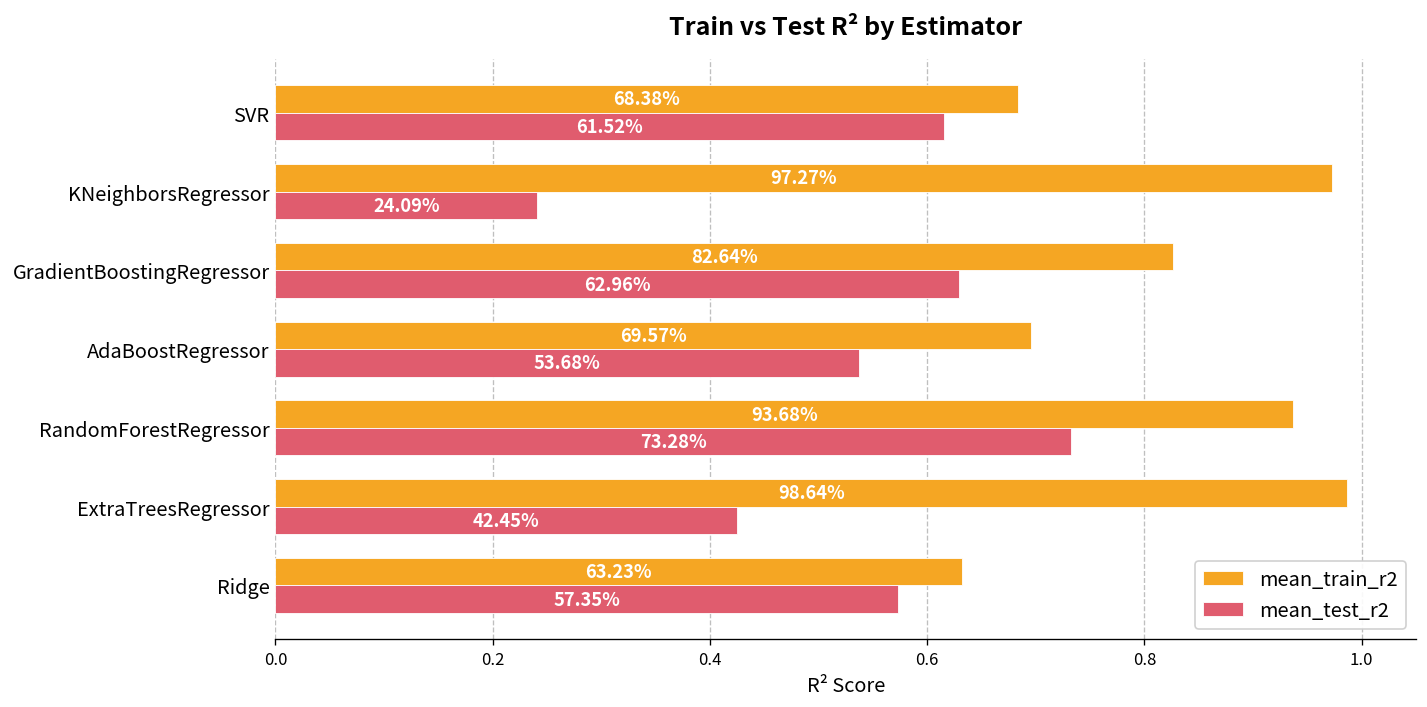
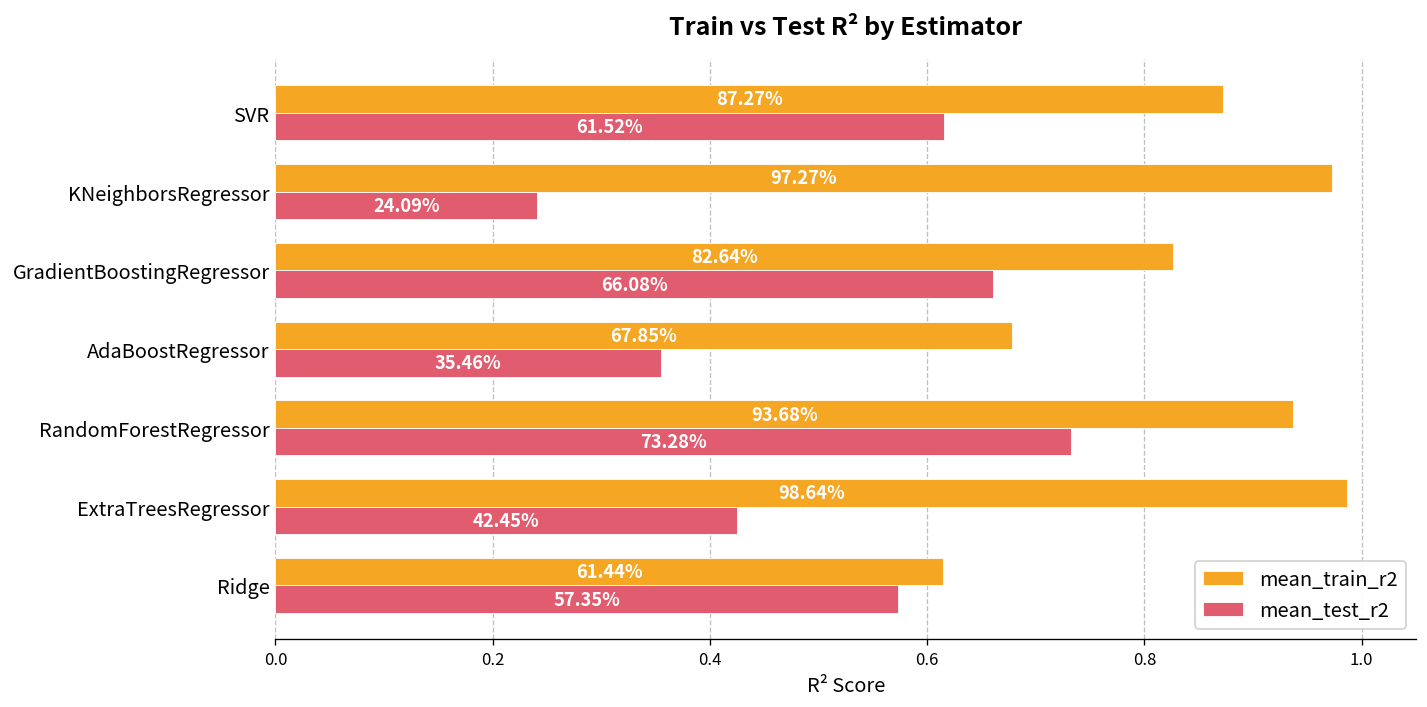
  {
    "mean_train_r2": {
-     "SVR": "68.38%",
+     "SVR": "87.27%",
      "KNeighborsRegressor": "97.27%",
      "GradientBoostingRegressor": "82.64%",
-     "AdaBoostRegressor": "69.57%",
+     "AdaBoostRegressor": "67.85%",
      "RandomForestRegressor": "93.68%",
      "ExtraTreesRegressor": "98.64%",
-     "Ridge": "63.23%"
+     "Ridge": "61.44%"
    },
    "mean_test_r2": {
      "SVR": "61.52%",
      "KNeighborsRegressor": "24.09%",
-     "GradientBoostingRegressor": "62.96%",
-     "AdaBoostRegressor": "53.68%",
+     "GradientBoostingRegressor": "66.08%",
+     "AdaBoostRegressor": "35.46%",
      "RandomForestRegressor": "73.28%",
      "ExtraTreesRegressor": "42.45%",
      "Ridge": "57.35%"
    }
  }
